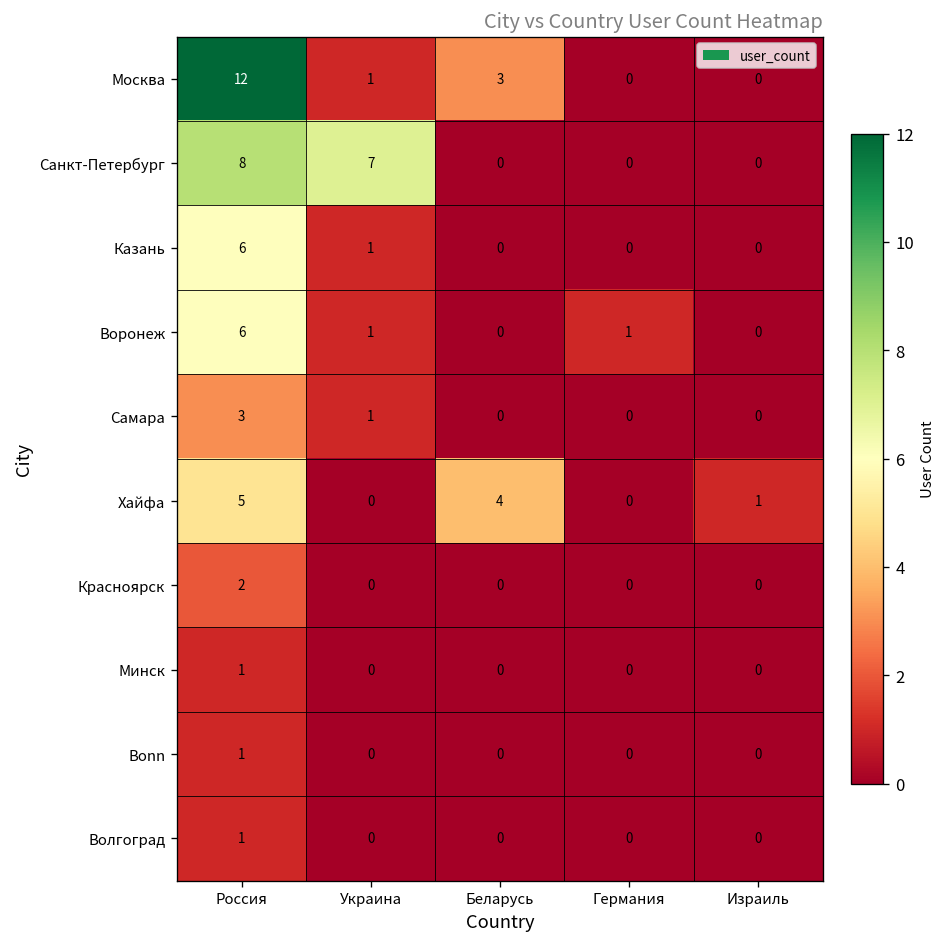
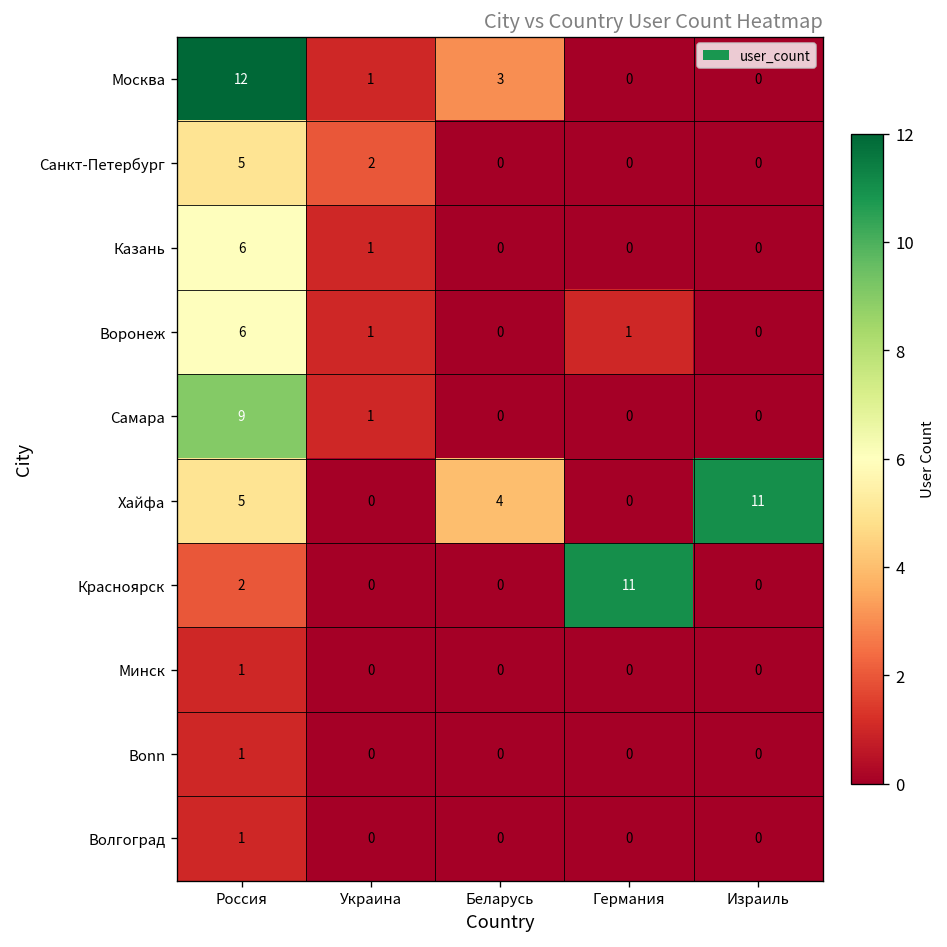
  {
    "Москва": {
      "Россия": 12,
      "Украина": 1,
      "Беларусь": 3,
      "Германия": 0,
      "Израиль": 0
    },
    "Санкт-Петербург": {
-     "Россия": 8,
-     "Украина": 7,
+     "Россия": 5,
+     "Украина": 2,
      "Беларусь": 0,
      "Германия": 0,
      "Израиль": 0
    },
    "Казань": {
      "Россия": 6,
      "Украина": 1,
      "Беларусь": 0,
      "Германия": 0,
      "Израиль": 0
    },
    "Воронеж": {
      "Россия": 6,
      "Украина": 1,
      "Беларусь": 0,
      "Германия": 1,
      "Израиль": 0
    },
    "Самара": {
-     "Россия": 3,
+     "Россия": 9,
      "Украина": 1,
      "Беларусь": 0,
      "Германия": 0,
      "Израиль": 0
    },
    "Хайфа": {
      "Россия": 5,
      "Украина": 0,
      "Беларусь": 4,
      "Германия": 0,
-     "Израиль": 1
+     "Израиль": 11
    },
    "Красноярск": {
      "Россия": 2,
      "Украина": 0,
      "Беларусь": 0,
-     "Германия": 0,
+     "Германия": 11,
      "Израиль": 0
    },
    "Минск": {
      "Россия": 1,
      "Украина": 0,
      "Беларусь": 0,
      "Германия": 0,
      "Израиль": 0
    },
    "Bonn": {
      "Россия": 1,
      "Украина": 0,
      "Беларусь": 0,
      "Германия": 0,
      "Израиль": 0
    },
    "Волгоград": {
      "Россия": 1,
      "Украина": 0,
      "Беларусь": 0,
      "Германия": 0,
      "Израиль": 0
    }
  }
